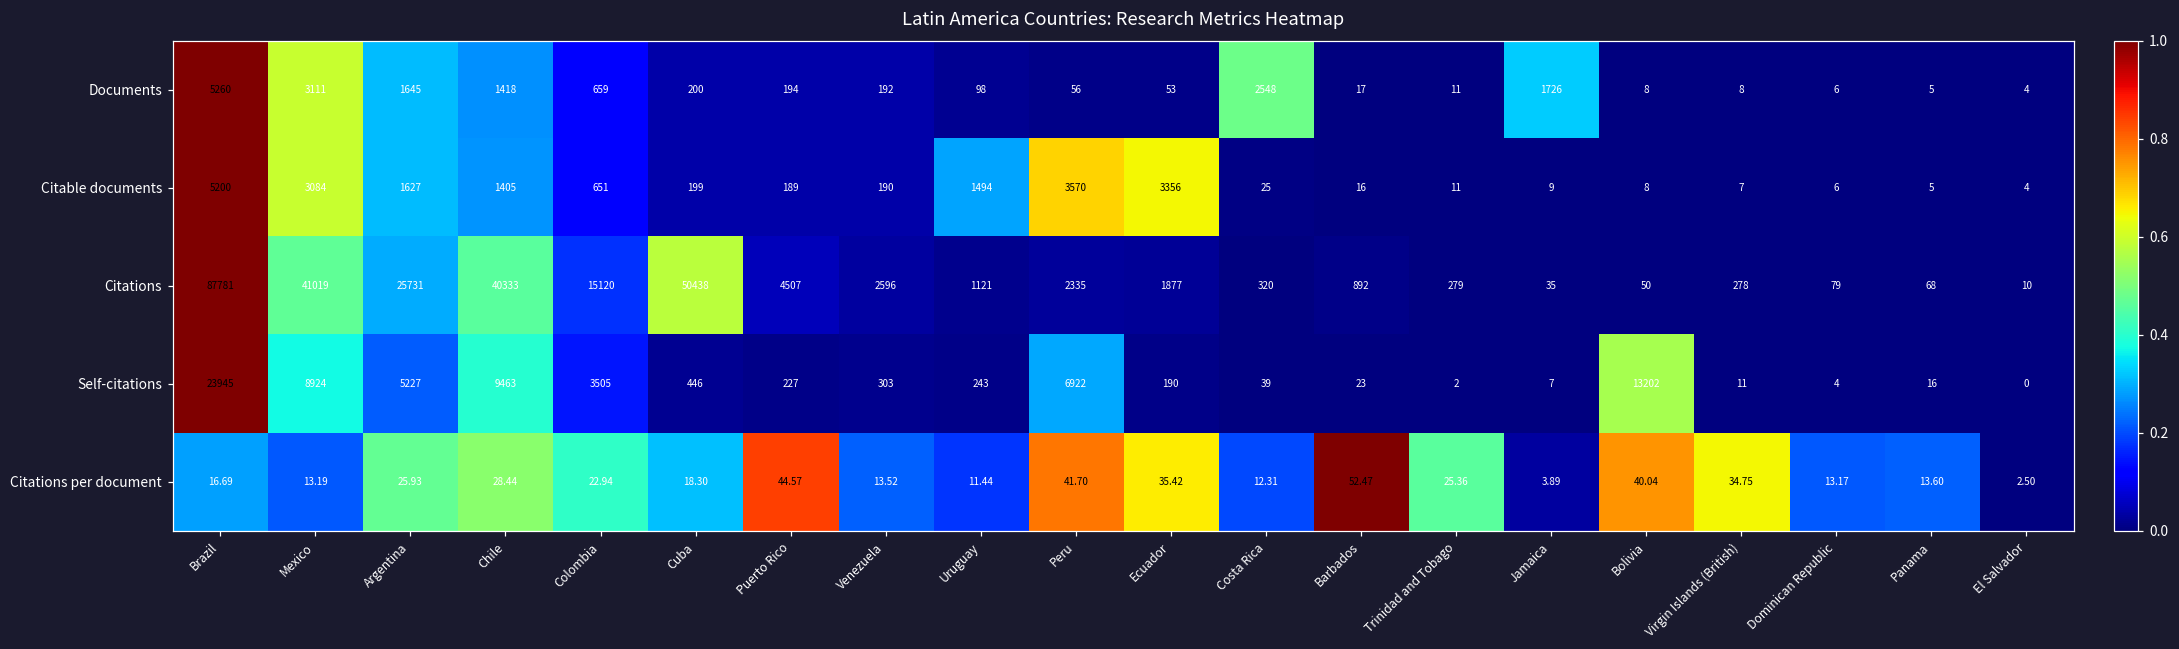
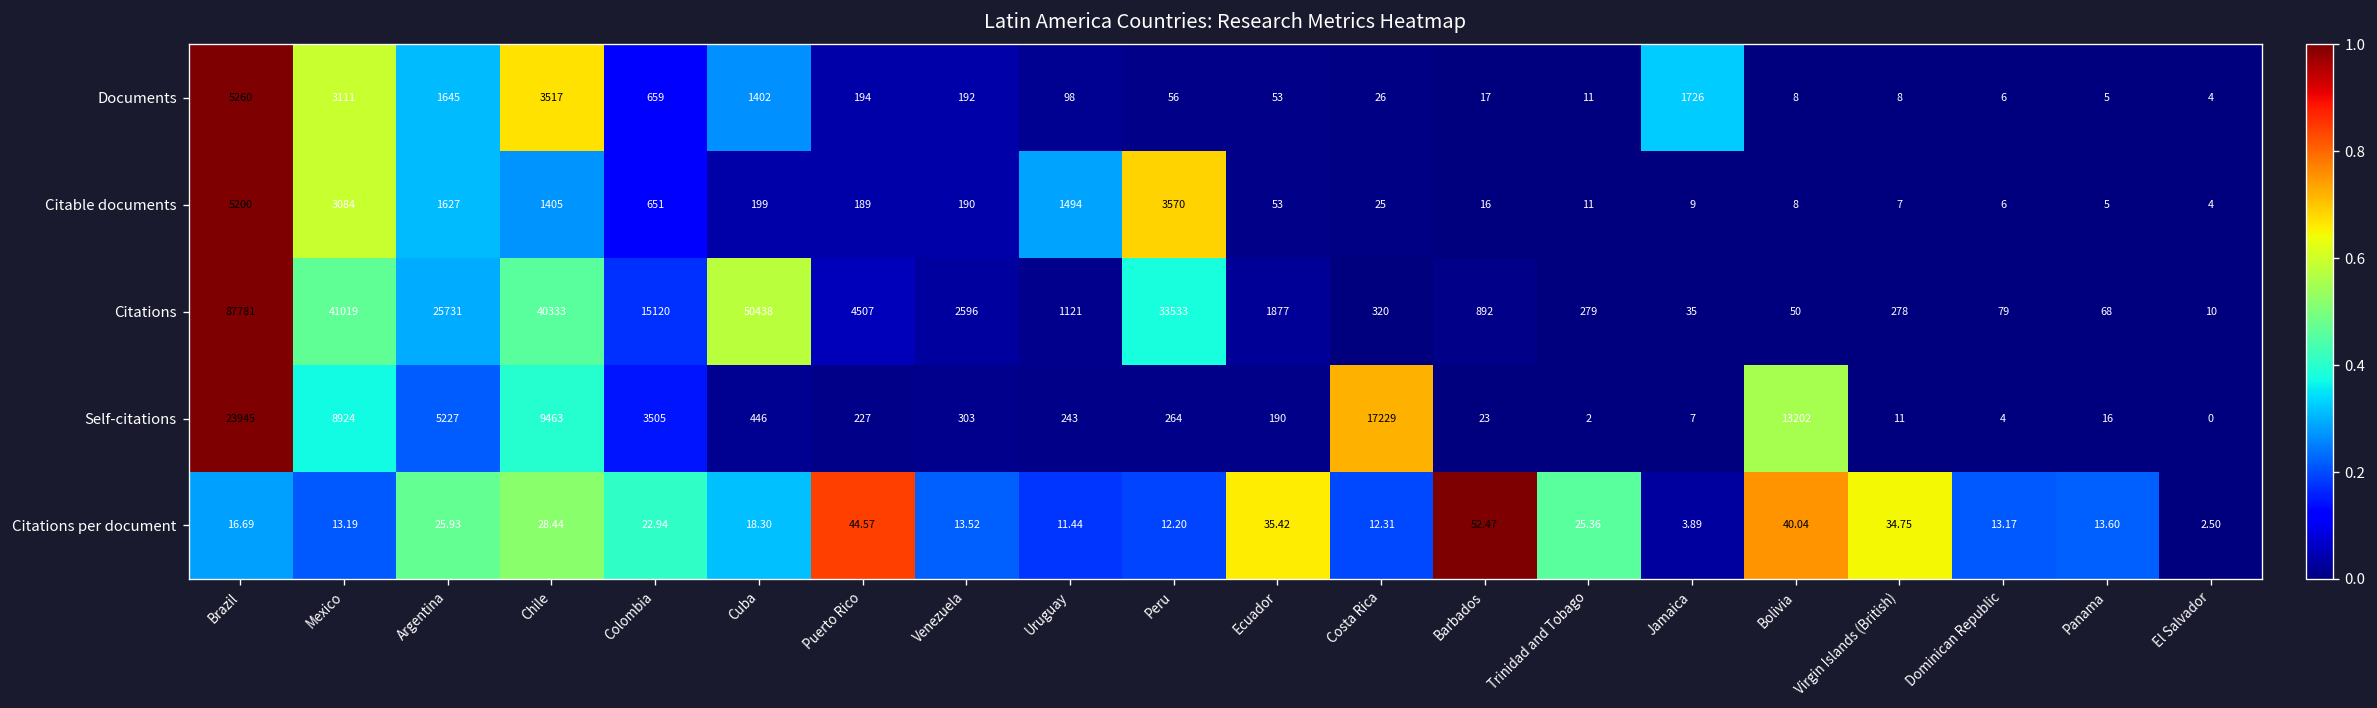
  {
    "Documents": {
      "Brazil": 5260,
      "Mexico": 3111,
      "Argentina": 1645,
-     "Chile": 1418,
+     "Chile": 3517,
      "Colombia": 659,
-     "Cuba": 200,
+     "Cuba": 1402,
      "Puerto Rico": 194,
      "Venezuela": 192,
      "Uruguay": 98,
      "Peru": 56,
      "Ecuador": 53,
-     "Costa Rica": 2548,
+     "Costa Rica": 26,
      "Barbados": 17,
      "Trinidad and Tobago": 11,
      "Jamaica": 1726,
      "Bolivia": 8,
      "Virgin Islands (British)": 8,
      "Dominican Republic": 6,
      "Panama": 5,
      "El Salvador": 4
    },
    "Citable documents": {
      "Brazil": 5200,
      "Mexico": 3084,
      "Argentina": 1627,
      "Chile": 1405,
      "Colombia": 651,
      "Cuba": 199,
      "Puerto Rico": 189,
      "Venezuela": 190,
      "Uruguay": 1494,
      "Peru": 3570,
-     "Ecuador": 3356,
+     "Ecuador": 53,
      "Costa Rica": 25,
      "Barbados": 16,
      "Trinidad and Tobago": 11,
      "Jamaica": 9,
      "Bolivia": 8,
      "Virgin Islands (British)": 7,
      "Dominican Republic": 6,
      "Panama": 5,
      "El Salvador": 4
    },
    "Citations": {
      "Brazil": 87781,
      "Mexico": 41019,
      "Argentina": 25731,
      "Chile": 40333,
      "Colombia": 15120,
      "Cuba": 50438,
      "Puerto Rico": 4507,
      "Venezuela": 2596,
      "Uruguay": 1121,
-     "Peru": 2335,
+     "Peru": 33533,
      "Ecuador": 1877,
      "Costa Rica": 320,
      "Barbados": 892,
      "Trinidad and Tobago": 279,
      "Jamaica": 35,
      "Bolivia": 50,
      "Virgin Islands (British)": 278,
      "Dominican Republic": 79,
      "Panama": 68,
      "El Salvador": 10
    },
    "Self-citations": {
      "Brazil": 23945,
      "Mexico": 8924,
      "Argentina": 5227,
      "Chile": 9463,
      "Colombia": 3505,
      "Cuba": 446,
      "Puerto Rico": 227,
      "Venezuela": 303,
      "Uruguay": 243,
-     "Peru": 6922,
+     "Peru": 264,
      "Ecuador": 190,
-     "Costa Rica": 39,
+     "Costa Rica": 17229,
      "Barbados": 23,
      "Trinidad and Tobago": 2,
      "Jamaica": 7,
      "Bolivia": 13202,
      "Virgin Islands (British)": 11,
      "Dominican Republic": 4,
      "Panama": 16,
      "El Salvador": 0
    },
    "Citations per document": {
      "Brazil": 16.69,
      "Mexico": 13.19,
      "Argentina": 25.93,
      "Chile": 28.44,
      "Colombia": 22.94,
      "Cuba": 18.30,
      "Puerto Rico": 44.57,
      "Venezuela": 13.52,
      "Uruguay": 11.44,
-     "Peru": 41.70,
+     "Peru": 12.20,
      "Ecuador": 35.42,
      "Costa Rica": 12.31,
      "Barbados": 52.47,
      "Trinidad and Tobago": 25.36,
      "Jamaica": 3.89,
      "Bolivia": 40.04,
      "Virgin Islands (British)": 34.75,
      "Dominican Republic": 13.17,
      "Panama": 13.60,
      "El Salvador": 2.50
    }
  }
